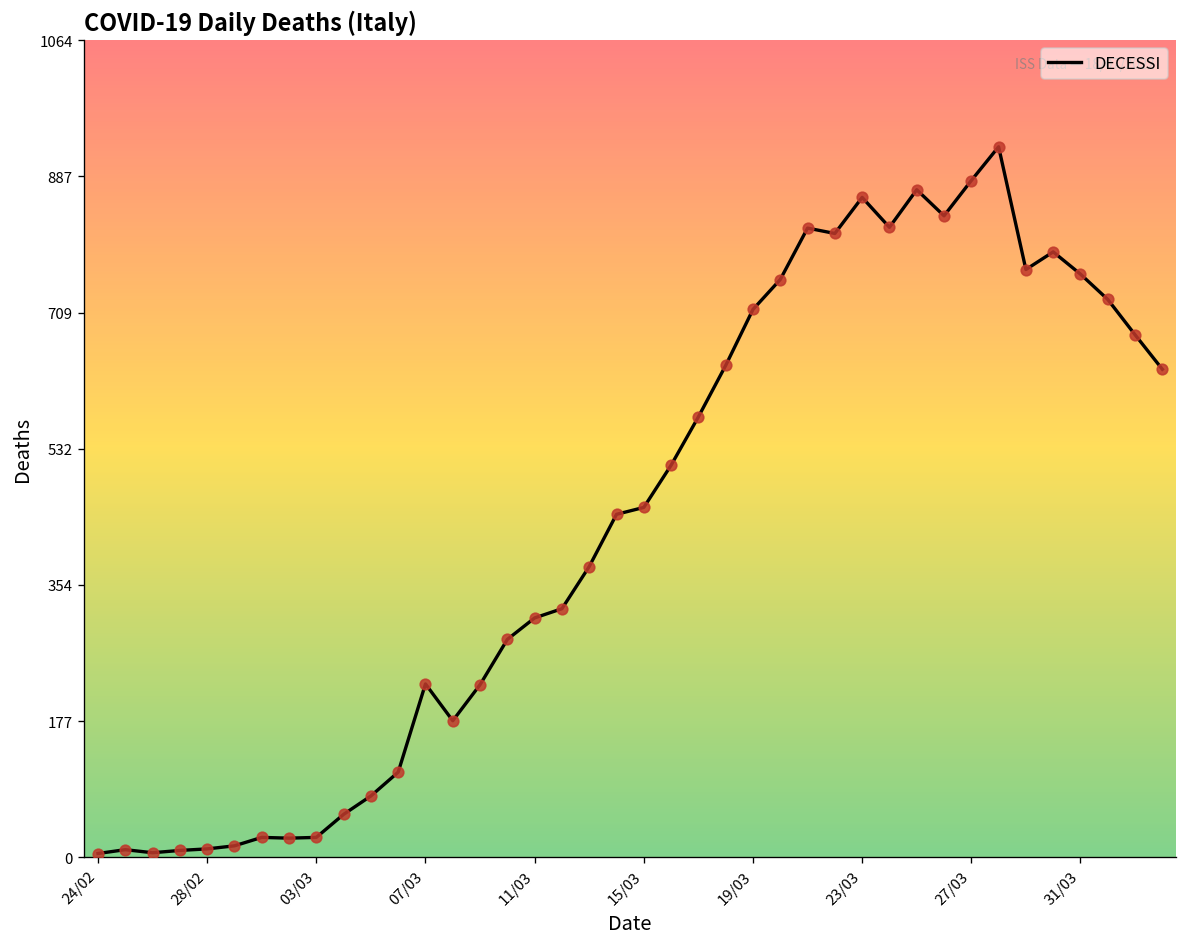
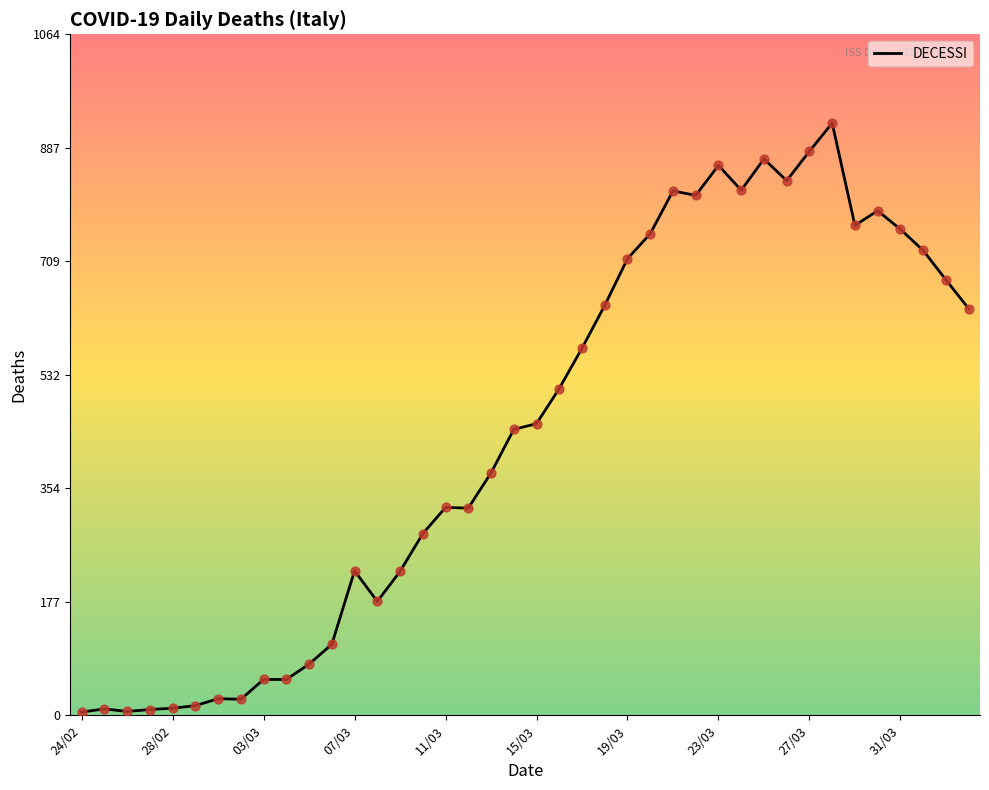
  {
    "24/02": 10,
    "28/02": 10,
-   "03/03": 30,
+   "03/03": 60,
    "07/03": 230,
-   "11/03": 310,
+   "11/03": 330,
    "15/03": 460,
    "19/03": 710,
    "23/03": 860,
    "27/03": 880,
    "31/03": 760
  }
